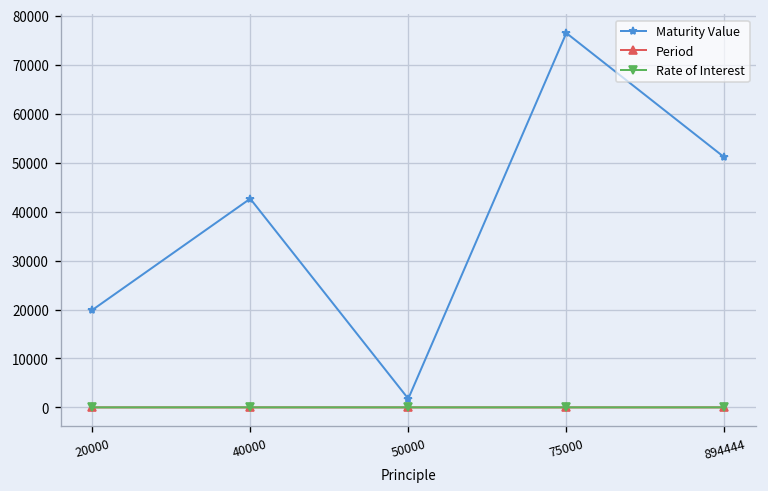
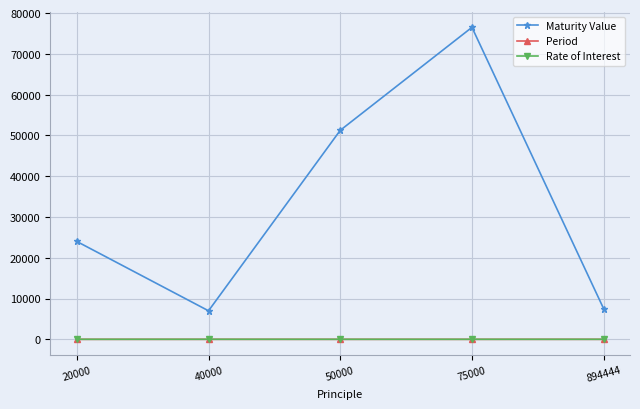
  {
    "Maturity Value": {
-     "20000": 20000,
-     "40000": 43000,
-     "50000": 2000,
+     "20000": 24000,
+     "40000": 7000,
+     "50000": 51000,
      "75000": 77000,
-     "894444": 51000
+     "894444": 8000
    },
    "Rate of Interest": {
      "20000": 0,
      "40000": 0,
      "50000": 0,
      "75000": 0,
      "894444": 0
    }
  }
